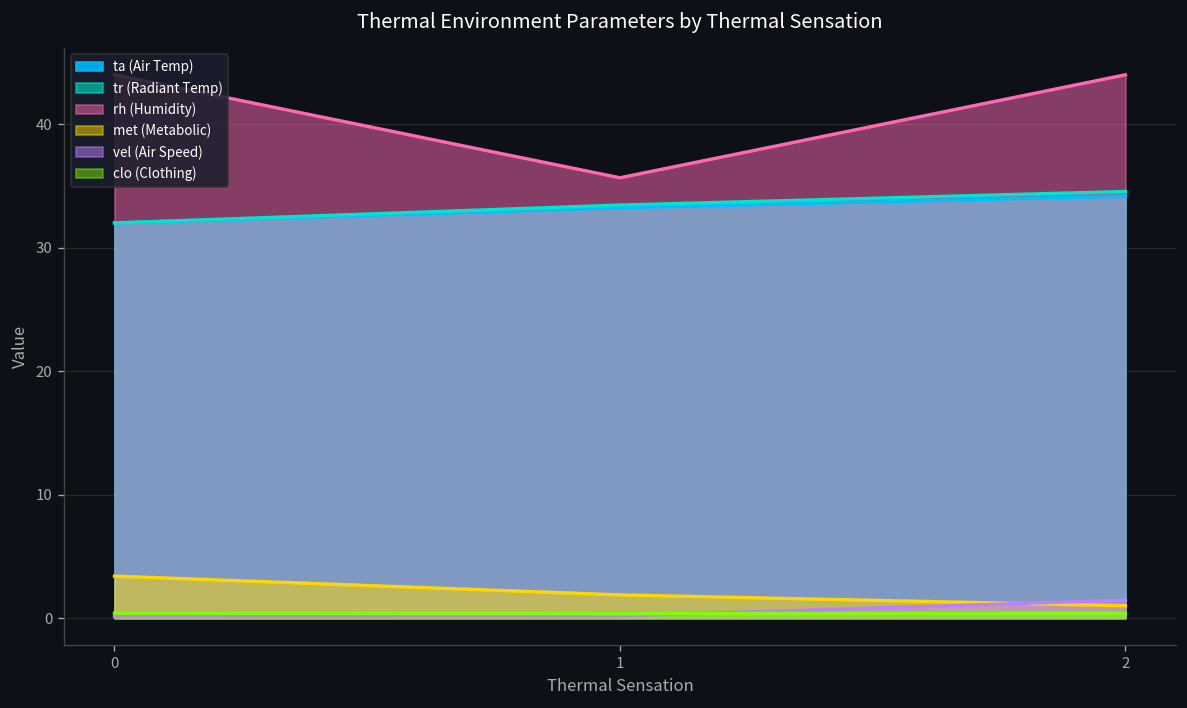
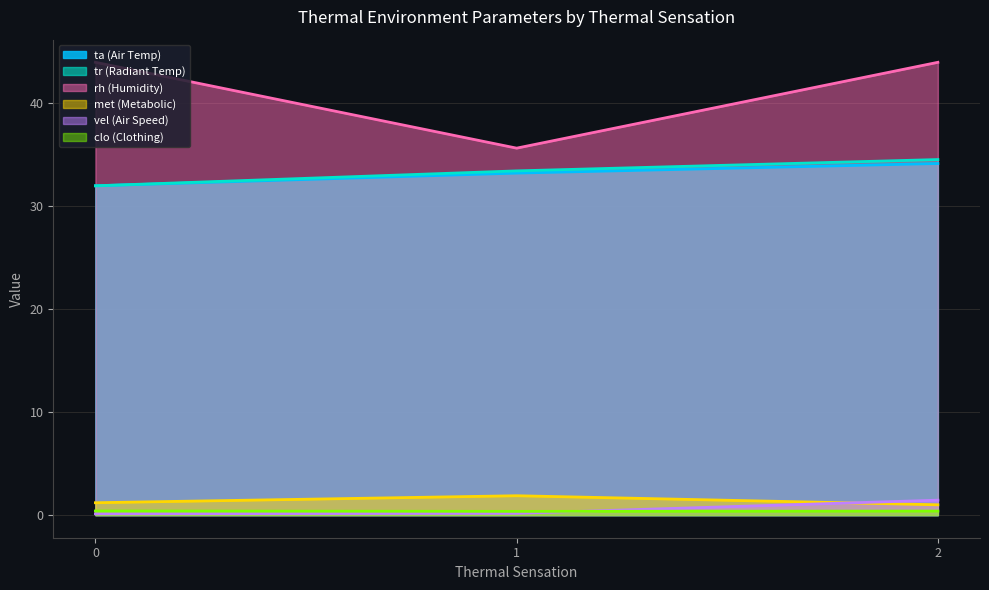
  {
    "ta (Air Temp)": {
      "2": 34.2
    },
    "tr (Radiant Temp)": {
      "2": 34.6
    },
    "rh (Humidity)": {
      "1": 35.7,
      "2": 44.0
    },
    "met (Metabolic)": {
-     "0": 3.4,
+     "0": 1.2,
      "1": 1.9,
      "2": 1.0
    },
    "vel (Air Speed)": {
      "0": 0.1,
      "2": 1.5
    },
    "clo (Clothing)": {
      "0": 0.4,
      "2": 0.4
    }
  }
